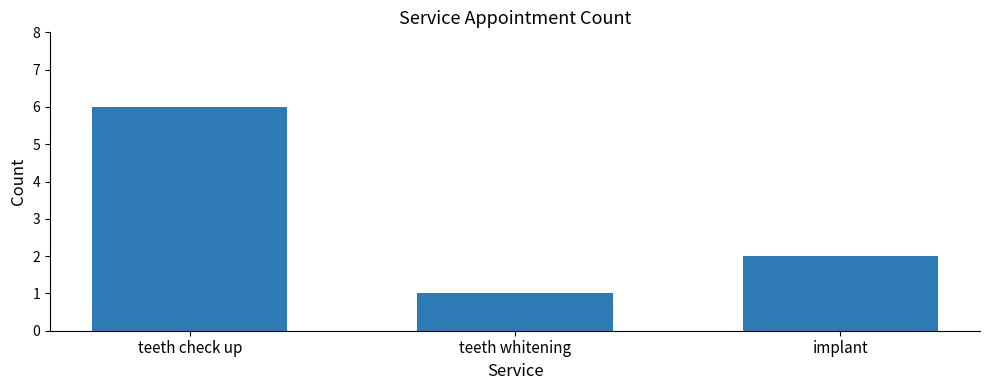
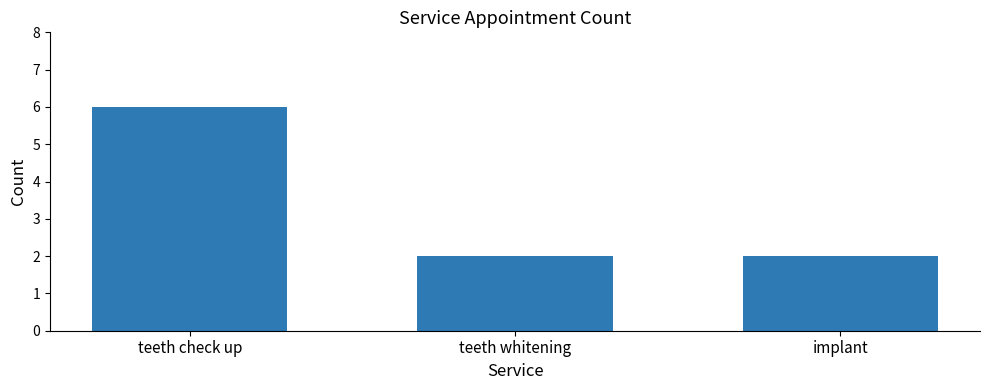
  {
    "teeth check up": 6,
-   "teeth whitening": 1,
+   "teeth whitening": 2,
    "implant": 2
  }
